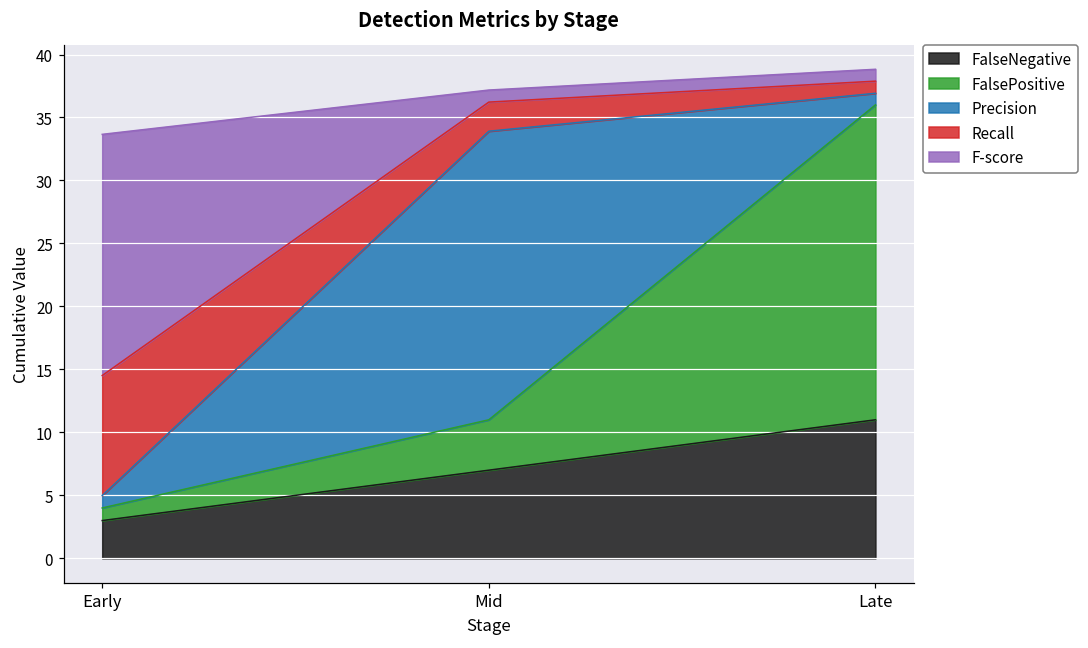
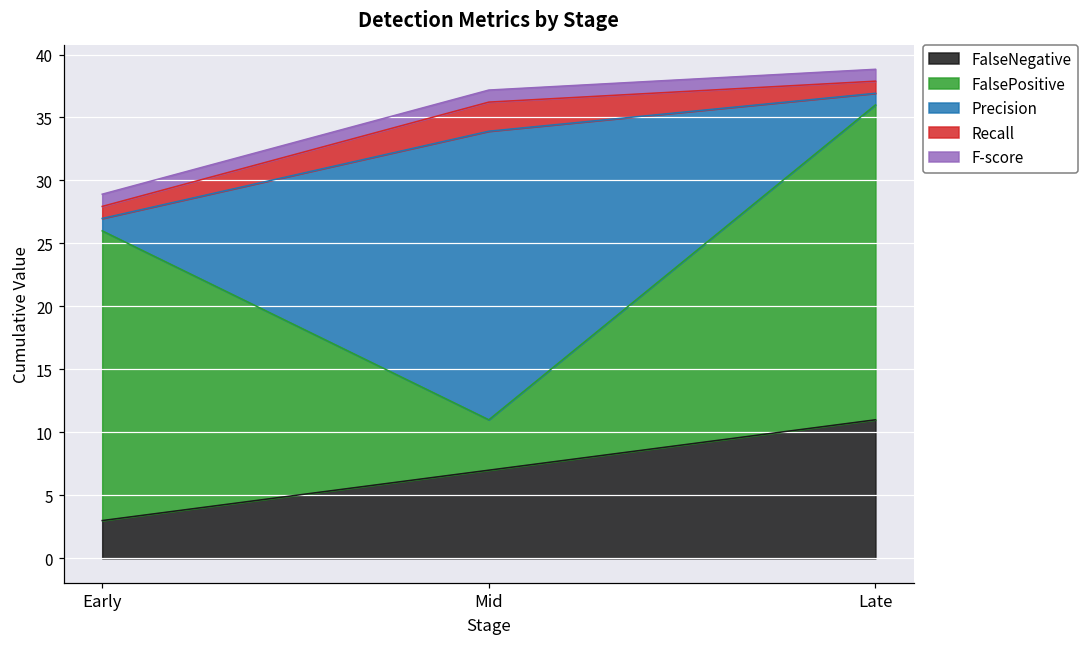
  {
    "FalseNegative": {
      "Early": 3.0,
      "Mid": 7.0,
      "Late": 11.0
    },
    "FalsePositive": {
-     "Early": 1,
+     "Early": 23,
      "Mid": 4,
      "Late": 25
    },
    "Precision": {
      "Early": 1.0,
      "Mid": 22.9,
      "Late": 0.9
    },
    "Recall": {
-     "Early": 9.5,
+     "Early": 1.0,
      "Mid": 2.3,
      "Late": 1.0
    },
    "F-score": {
-     "Early": 19.1,
+     "Early": 1.0,
      "Mid": 1.0,
      "Late": 0.9
    }
  }
